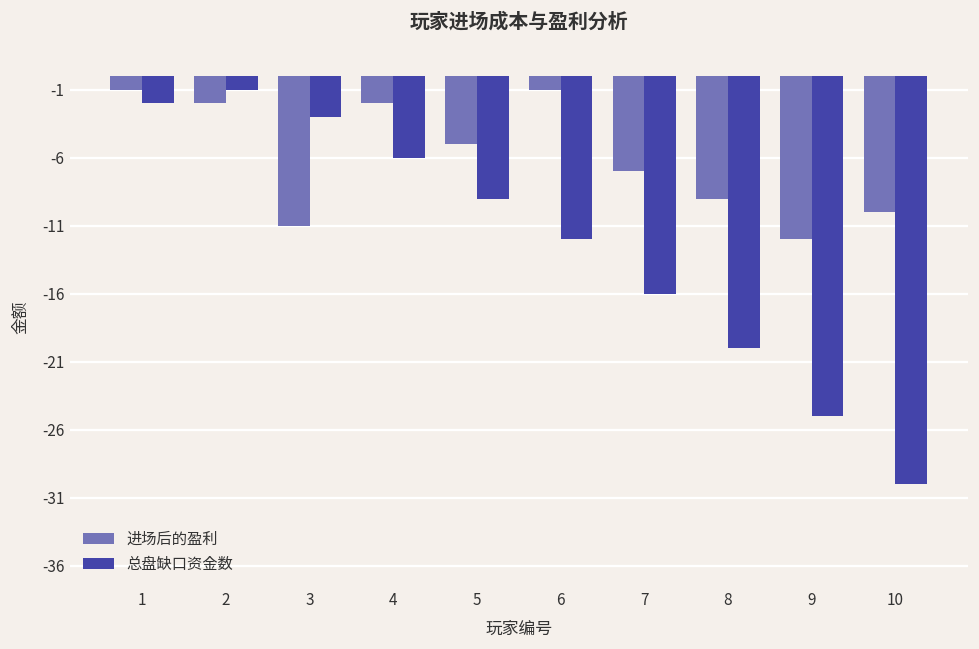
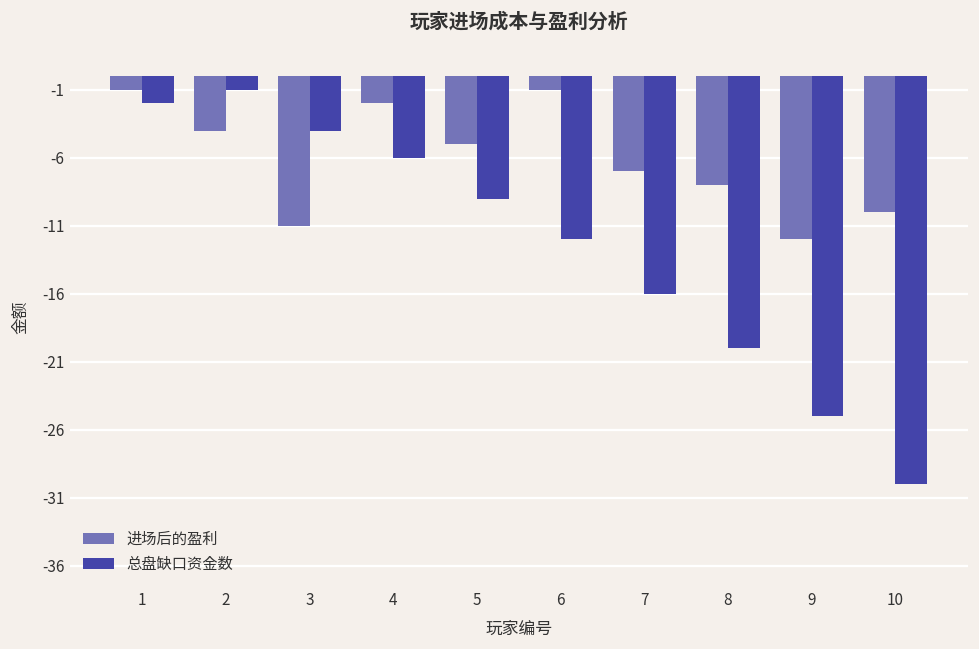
  {
    "进场后的盈利": {
      "1": -1,
-     "2": -2,
+     "2": -4,
      "3": -11,
      "4": -2,
      "5": -5,
      "6": -1,
      "7": -7,
-     "8": -9,
+     "8": -8,
      "9": -12,
      "10": -10
    },
    "总盘缺口资金数": {
      "1": -2,
      "2": -1,
-     "3": -3,
+     "3": -4,
      "4": -6,
      "5": -9,
      "6": -12,
      "7": -16,
      "8": -20,
      "9": -25,
      "10": -30
    }
  }
